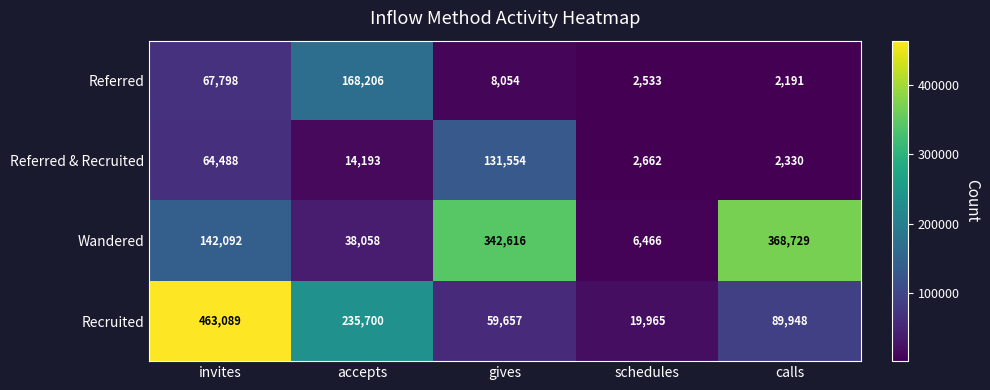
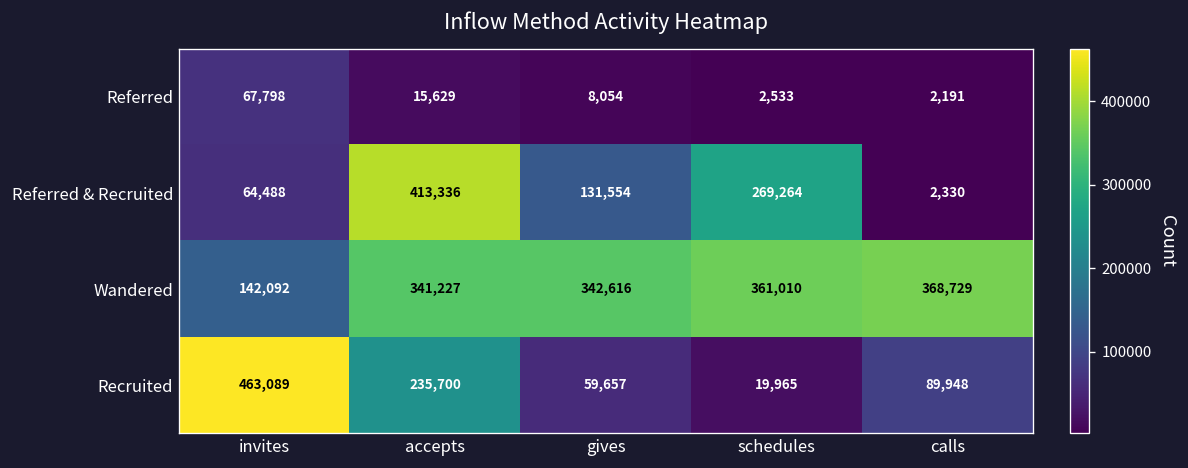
  {
    "Referred": {
      "invites": "67,798",
-     "accepts": "168,206",
+     "accepts": "15,629",
      "gives": "8,054",
      "schedules": "2,533",
      "calls": "2,191"
    },
    "Referred & Recruited": {
      "invites": "64,488",
-     "accepts": "14,193",
+     "accepts": "413,336",
      "gives": "131,554",
-     "schedules": "2,662",
+     "schedules": "269,264",
      "calls": "2,330"
    },
    "Wandered": {
      "invites": "142,092",
-     "accepts": "38,058",
+     "accepts": "341,227",
      "gives": "342,616",
-     "schedules": "6,466",
+     "schedules": "361,010",
      "calls": "368,729"
    },
    "Recruited": {
      "invites": "463,089",
      "accepts": "235,700",
      "gives": "59,657",
      "schedules": "19,965",
      "calls": "89,948"
    }
  }
